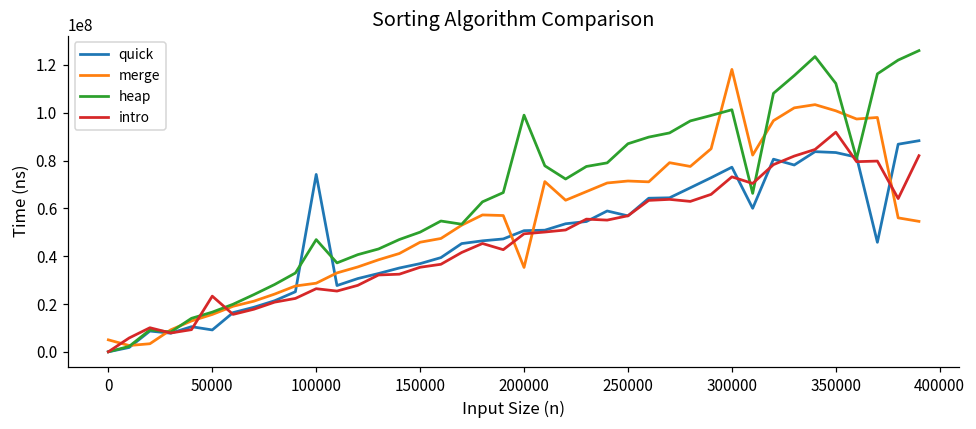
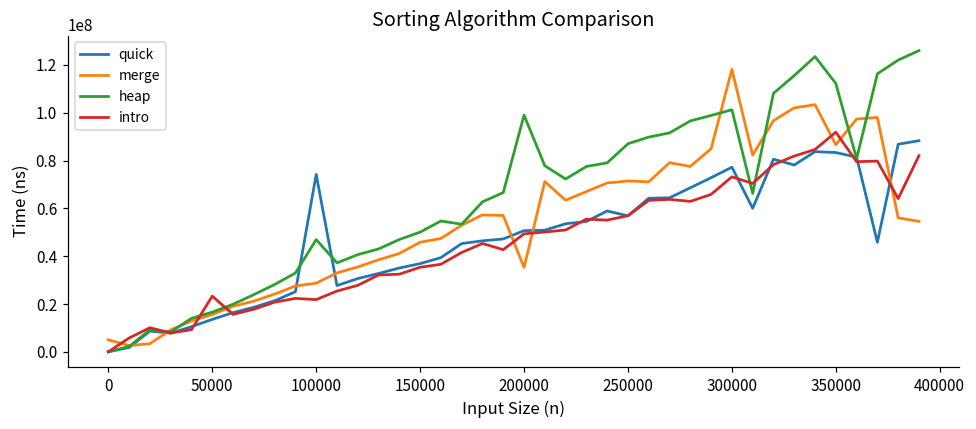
  {
    "quick": {
-     "50000": 9000000,
+     "50000": 14000000,
      "100000": 74000000,
      "150000": 37000000,
      "200000": 51000000,
      "300000": 77000000,
      "350000": 83000000
    },
    "merge": {
      "0": 5000000,
      "100000": 29000000,
      "150000": 46000000,
      "200000": 35000000,
      "250000": 71000000,
      "300000": 118000000,
-     "350000": 101000000
+     "350000": 87000000
    },
    "heap": {
      "100000": 47000000,
      "150000": 50000000,
      "200000": 99000000,
      "250000": 87000000,
      "300000": 101000000,
      "350000": 112000000
    },
    "intro": {
      "50000": 23000000,
-     "100000": 26000000,
+     "100000": 22000000,
      "150000": 35000000,
      "200000": 49000000,
      "300000": 73000000,
      "350000": 92000000
    }
  }
